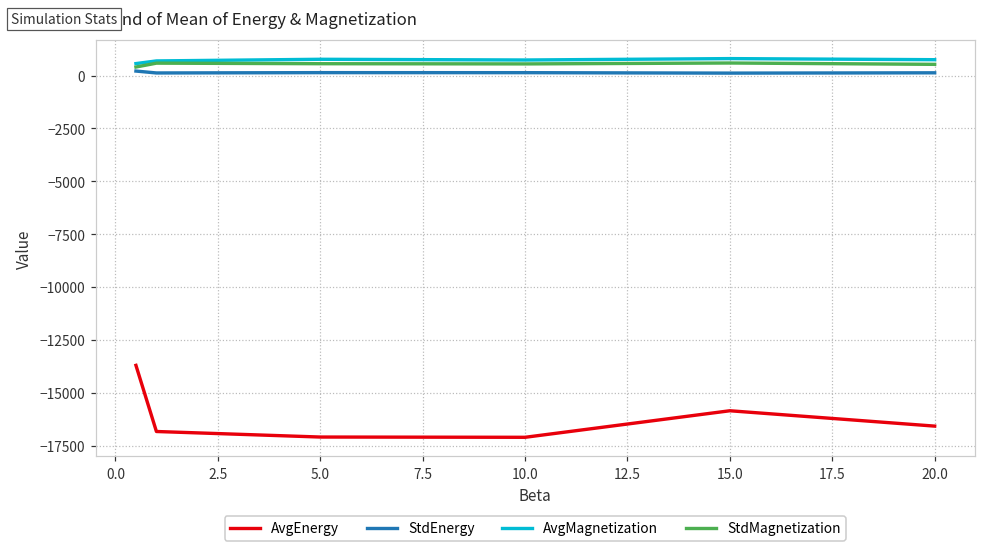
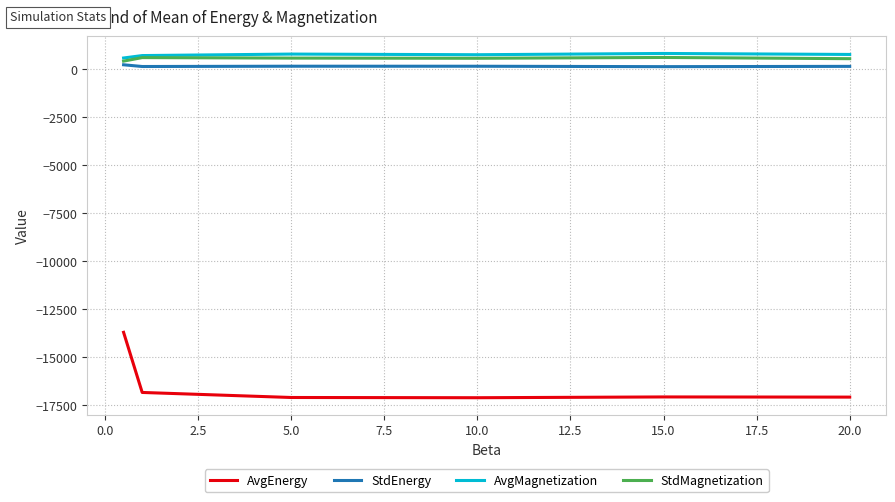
  {
    "AvgEnergy": {
      "5.0": -17100,
      "10.0": -17100,
-     "15.0": -15900,
-     "20.0": -16600
+     "15.0": -17100,
+     "20.0": -17100
    },
    "StdEnergy": {
      "5.0": 100,
      "10.0": 100,
      "15.0": 100,
      "20.0": 100
    },
    "AvgMagnetization": {
      "5.0": 800,
      "10.0": 700,
      "15.0": 800,
      "20.0": 800
    },
    "StdMagnetization": {
      "5.0": 600,
      "10.0": 600,
      "15.0": 600,
      "20.0": 500
    }
  }
